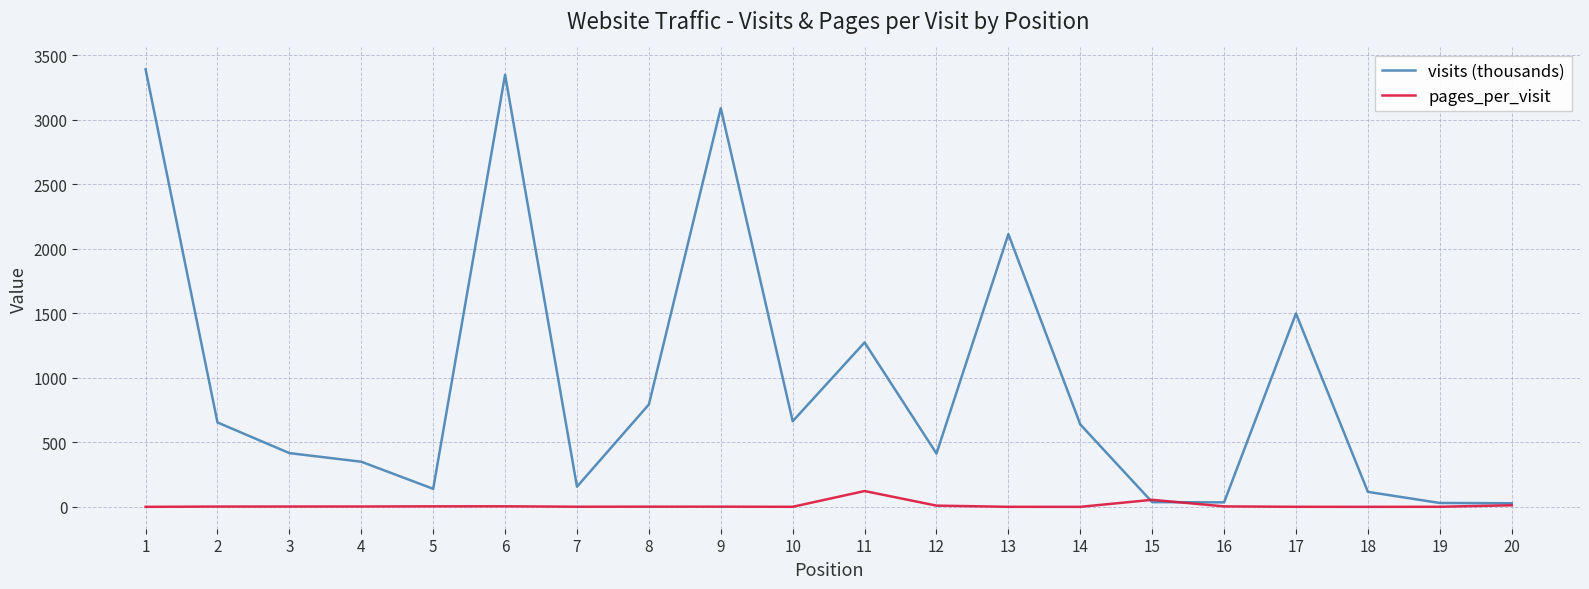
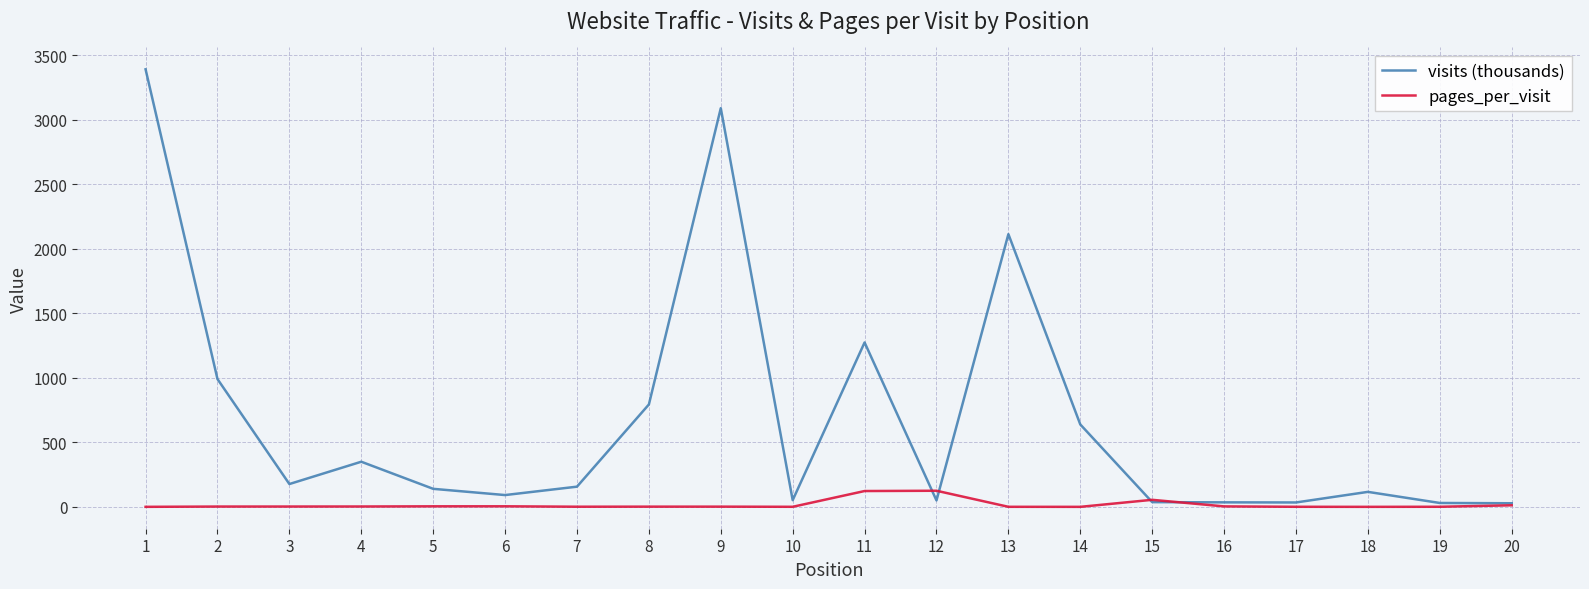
  {
    "visits (thousands)": {
      "1": 3390,
-     "2": 650,
-     "3": 420,
+     "2": 990,
+     "3": 180,
      "4": 350,
      "5": 140,
-     "6": 3350,
+     "6": 90,
      "7": 160,
      "8": 790,
      "9": 3090,
-     "10": 660,
+     "10": 50,
      "11": 1270,
-     "12": 410,
+     "12": 50,
      "13": 2110,
      "14": 640,
      "16": 40,
-     "17": 1500,
+     "17": 30,
      "18": 120,
      "19": 30
    },
    "pages_per_visit": {
      "1": 0,
      "2": 0,
      "3": 0,
      "4": 0,
      "5": 10,
      "6": 10,
      "7": 0,
      "8": 0,
      "9": 0,
      "10": 0,
      "11": 120,
-     "12": 10,
+     "12": 130,
      "13": 0,
      "14": 0,
      "16": 0,
      "17": 0,
      "18": 0,
      "19": 0
    }
  }
